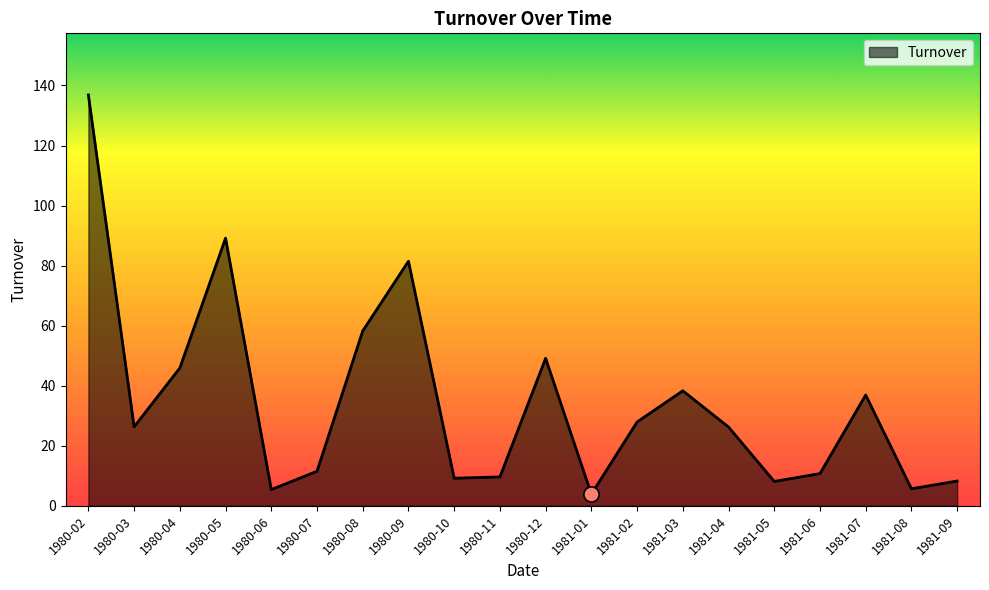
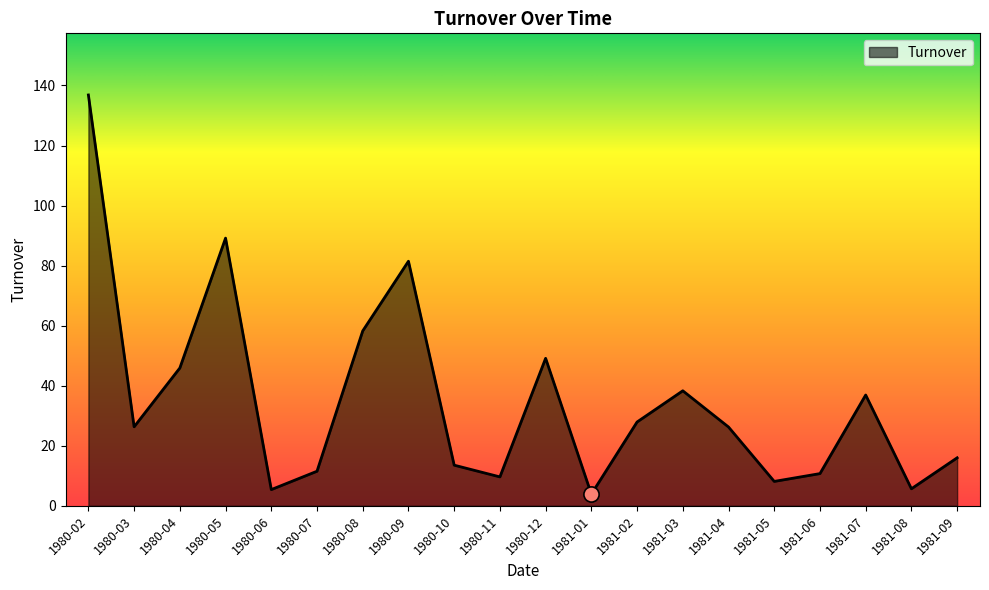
  {
    "Turnover": {
      "1980-02": 137,
      "1980-03": 26,
      "1980-04": 46,
      "1980-05": 89,
      "1980-06": 5,
      "1980-07": 12,
      "1980-08": 58,
      "1980-09": 81,
-     "1980-10": 9,
+     "1980-10": 14,
      "1980-11": 10,
      "1980-12": 49,
      "1981-02": 28,
      "1981-03": 38,
      "1981-04": 26,
      "1981-05": 8,
      "1981-06": 11,
      "1981-07": 37,
      "1981-08": 6,
-     "1981-09": 8
+     "1981-09": 16
    }
  }
